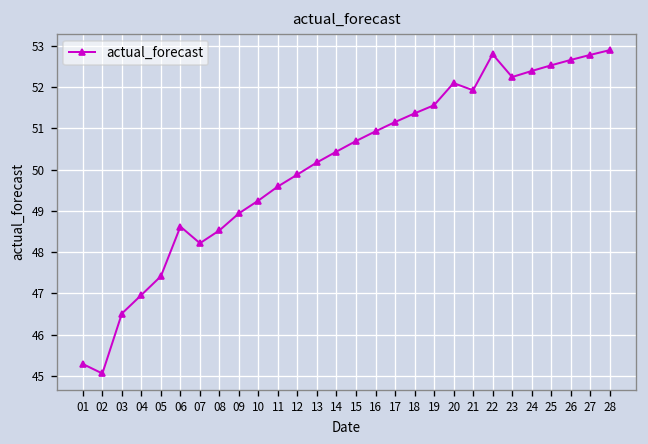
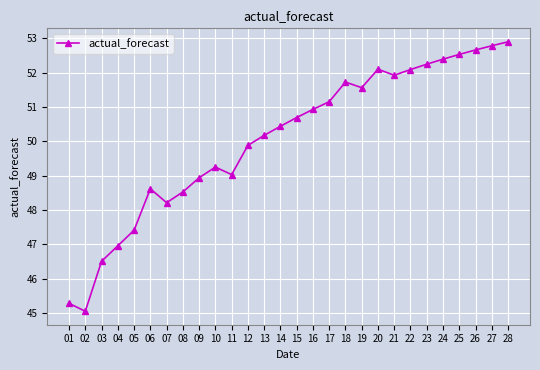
  {
    "01": 45.3,
    "02": 45.1,
    "03": 46.5,
    "04": 47.0,
    "05": 47.4,
    "06": 48.6,
    "07": 48.2,
    "08": 48.5,
    "09": 48.9,
    "10": 49.2,
-   "11": 49.6,
+   "11": 49.0,
    "12": 49.9,
    "13": 50.2,
    "14": 50.4,
    "15": 50.7,
    "16": 50.9,
    "17": 51.2,
-   "18": 51.4,
+   "18": 51.7,
    "19": 51.6,
    "20": 52.1,
    "21": 51.9,
-   "22": 52.8,
+   "22": 52.1,
    "23": 52.2,
    "24": 52.4,
    "25": 52.5,
    "26": 52.7,
    "27": 52.8,
    "28": 52.9
  }
